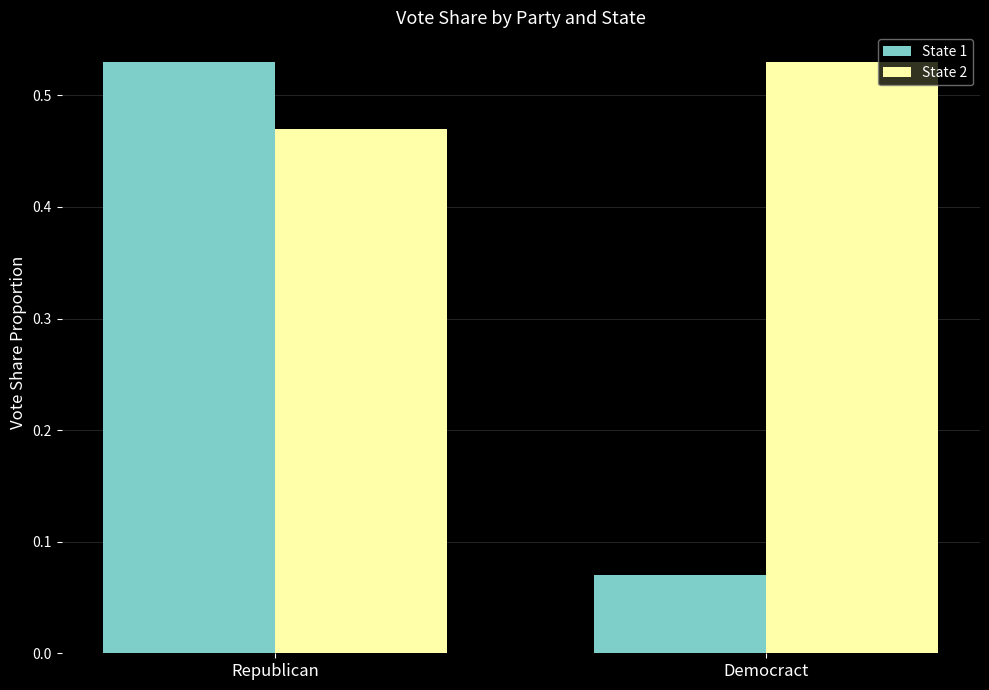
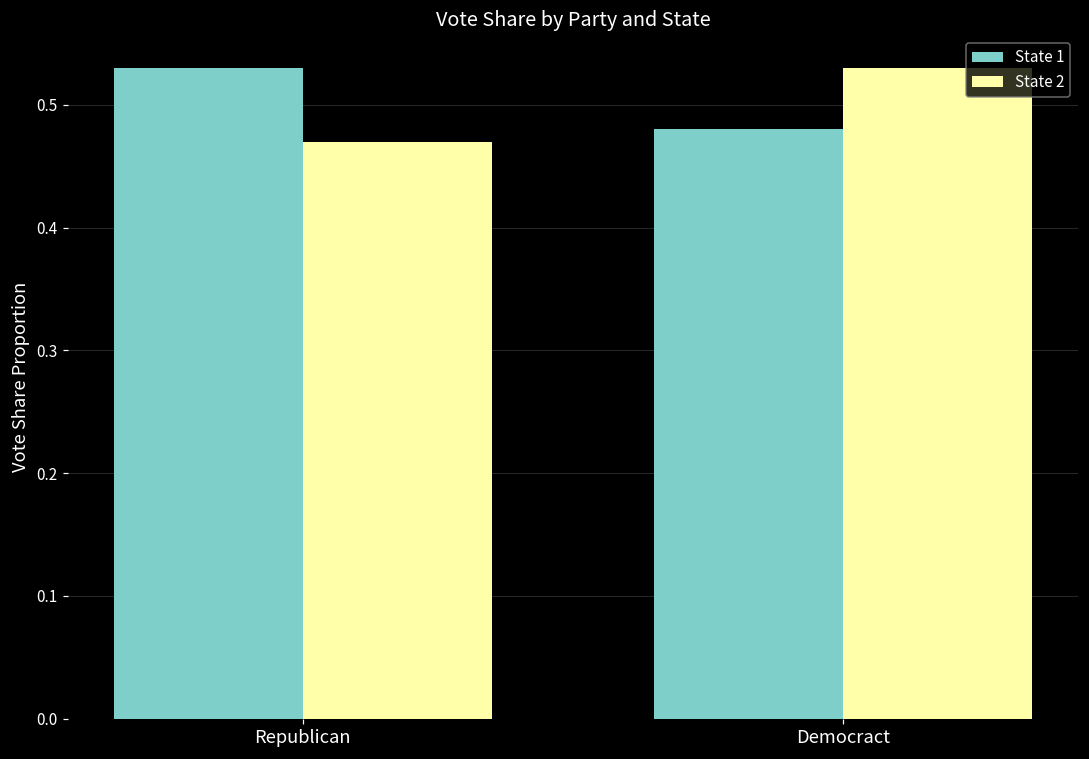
  {
    "State 1": {
      "Republican": 0.53,
-     "Democract": 0.07
+     "Democract": 0.48
    },
    "State 2": {
      "Republican": 0.47,
      "Democract": 0.53
    }
  }
